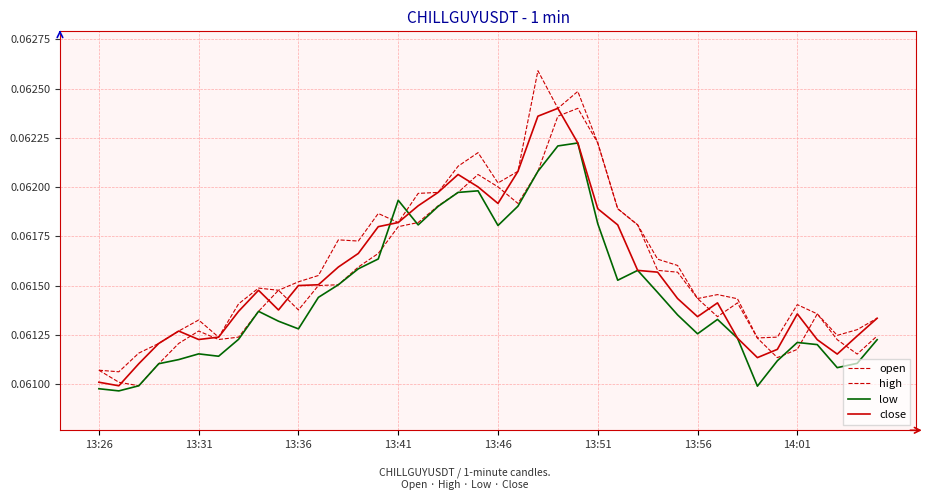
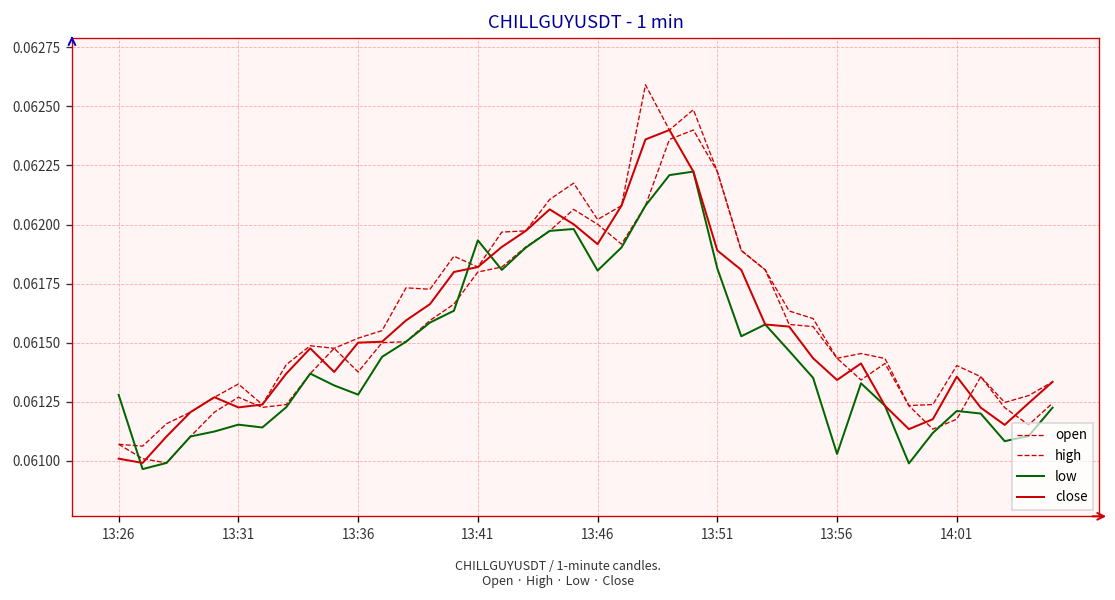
  {
    "low": {
-     "13:26": 0.06098,
+     "13:26": 0.06128,
      "13:31": 0.06115,
      "13:36": 0.06128,
      "13:41": 0.06193,
      "13:46": 0.06181,
      "13:51": 0.06181,
-     "13:56": 0.06126,
+     "13:56": 0.06103,
      "14:01": 0.06121
    }
  }
